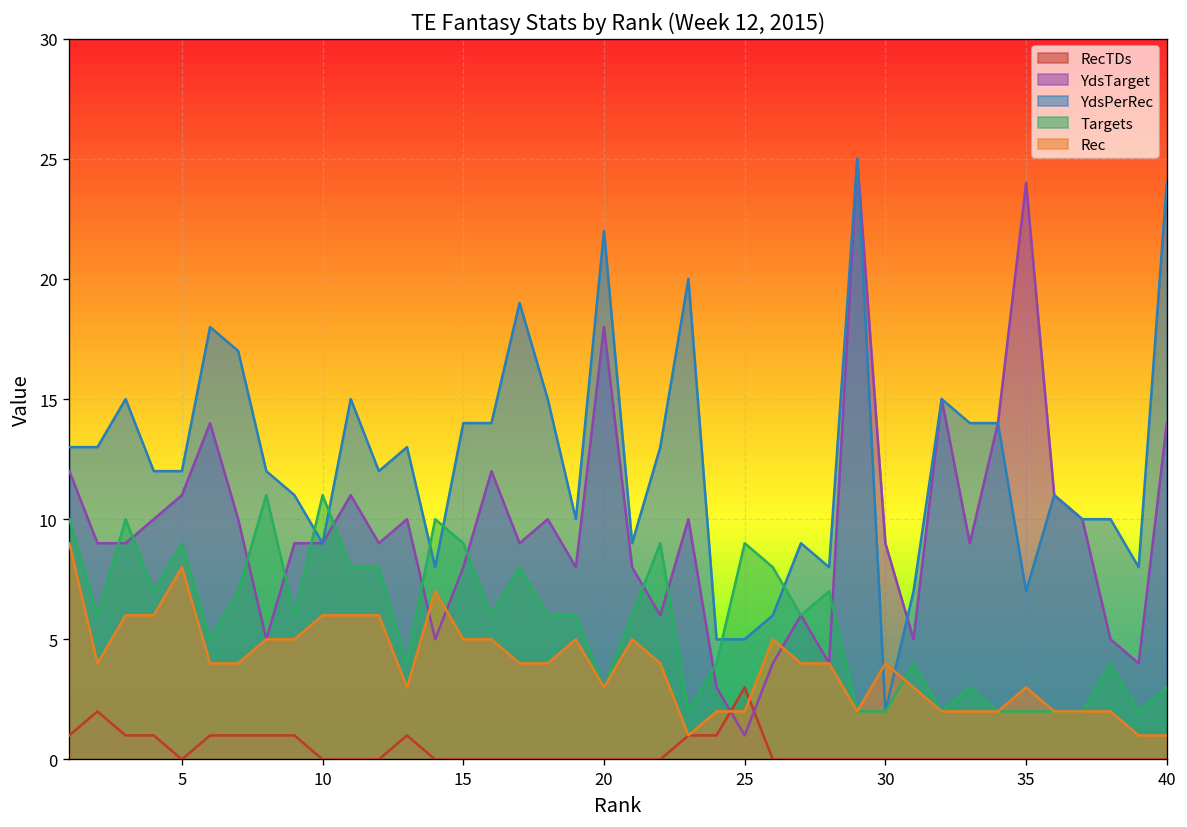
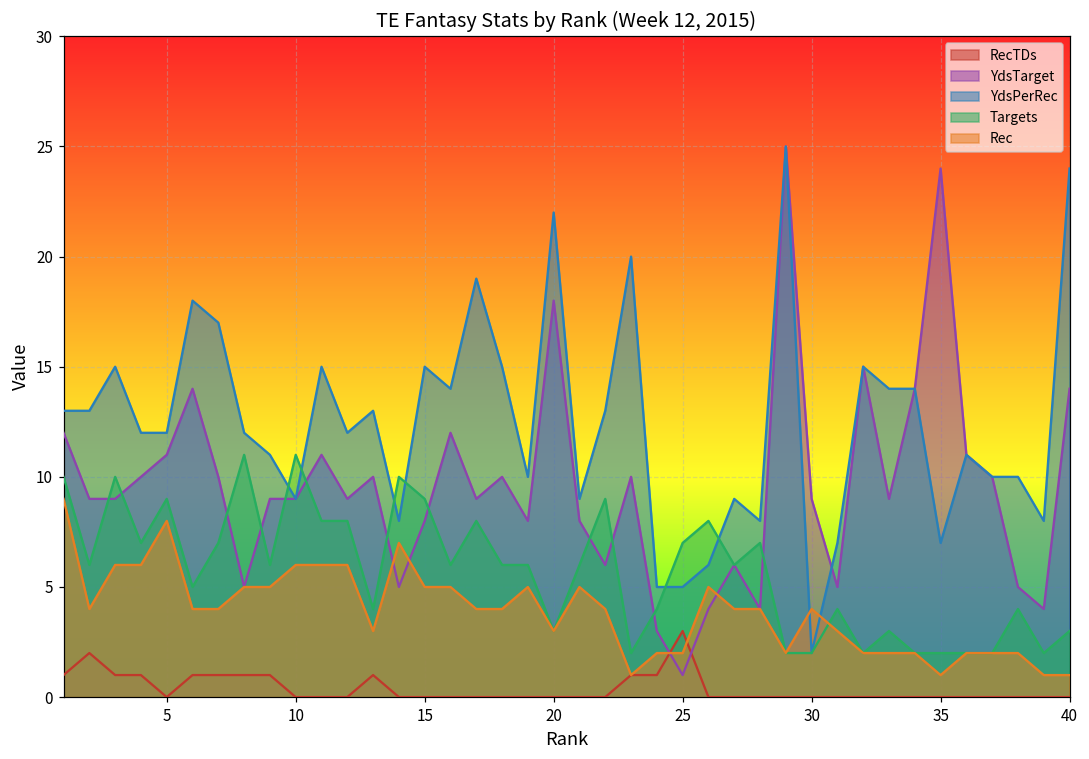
  {
    "RecTDs": {
      "5": 0,
      "10": 0,
      "15": 0,
      "20": 0,
      "25": 3,
      "30": 0,
      "35": 0,
      "40": 0
    },
    "YdsTarget": {
      "5": 11,
      "15": 8,
      "20": 18,
      "25": 1,
      "30": 9,
      "35": 24,
      "40": 14
    },
    "YdsPerRec": {
      "5": 12,
-     "15": 14,
+     "15": 15,
      "20": 22,
      "25": 5,
      "35": 7,
      "40": 24
    },
    "Targets": {
      "5": 9,
      "10": 11,
      "15": 9,
-     "25": 9,
+     "25": 7,
      "35": 2,
      "40": 3
    },
    "Rec": {
      "5": 8,
      "10": 6,
      "15": 5,
      "25": 2,
      "30": 4,
-     "35": 3,
+     "35": 1,
      "40": 1
    }
  }
